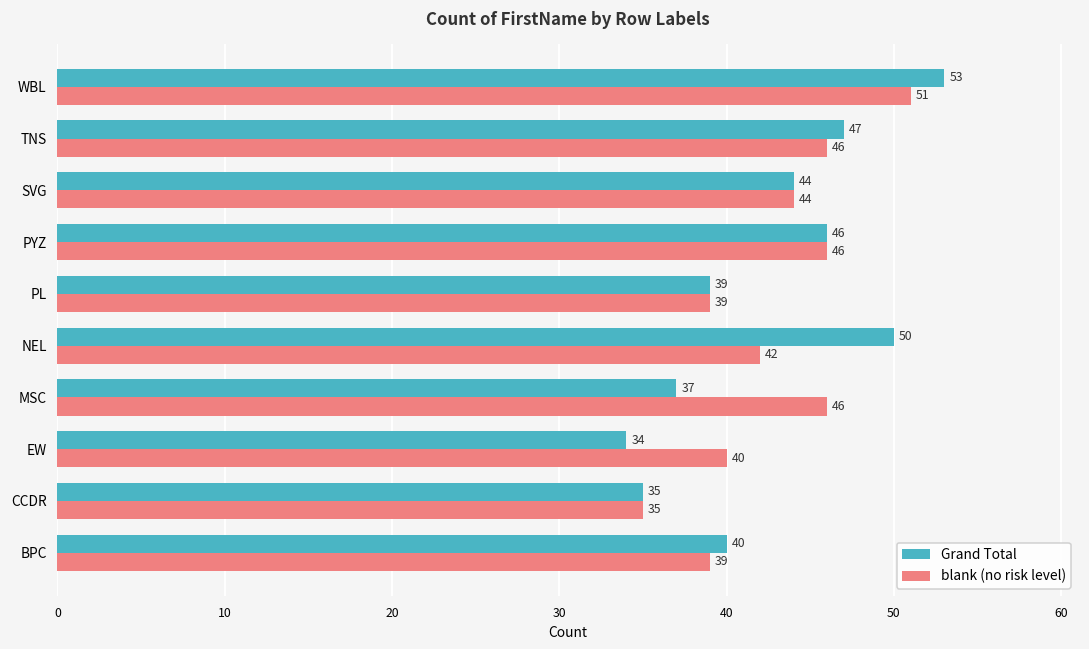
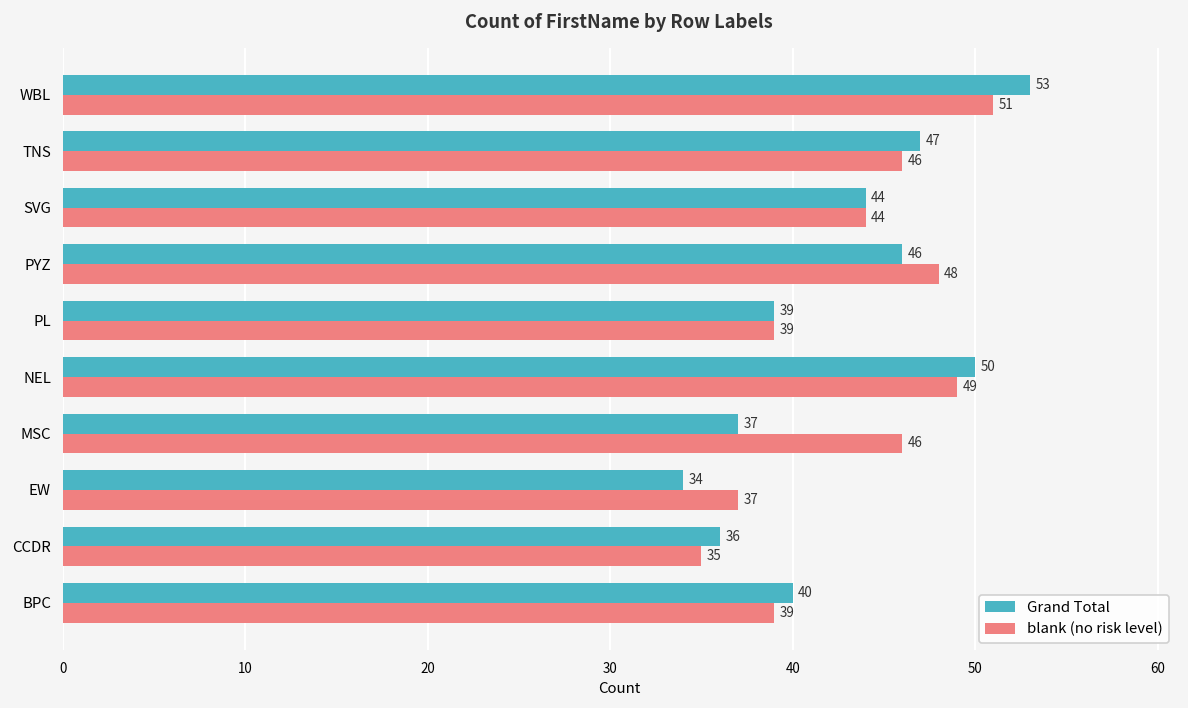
  {
    "Grand Total": {
      "WBL": 53,
      "TNS": 47,
      "SVG": 44,
      "PYZ": 46,
      "PL": 39,
      "NEL": 50,
      "MSC": 37,
      "EW": 34,
-     "CCDR": 35,
+     "CCDR": 36,
      "BPC": 40
    },
    "blank (no risk level)": {
      "WBL": 51,
      "TNS": 46,
      "SVG": 44,
-     "PYZ": 46,
+     "PYZ": 48,
      "PL": 39,
-     "NEL": 42,
+     "NEL": 49,
      "MSC": 46,
-     "EW": 40,
+     "EW": 37,
      "CCDR": 35,
      "BPC": 39
    }
  }
